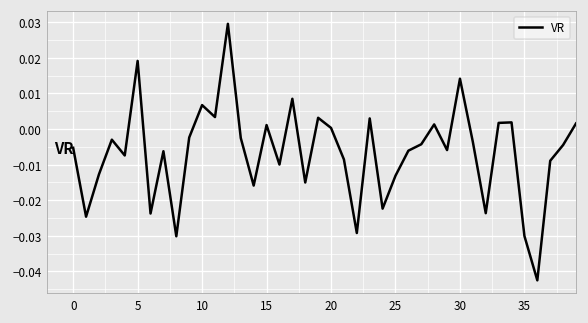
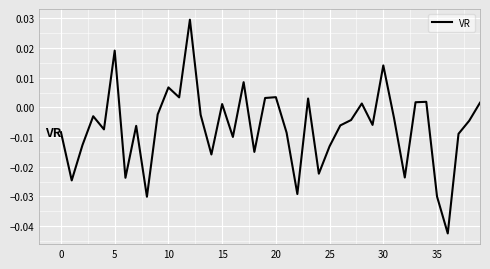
  {
-   "0": -0.005,
+   "0": -0.008,
    "5": 0.019,
    "10": 0.007,
    "15": 0.001,
-   "20": 0.000,
+   "20": 0.003,
    "25": -0.013,
    "30": 0.014,
    "35": -0.030
  }
